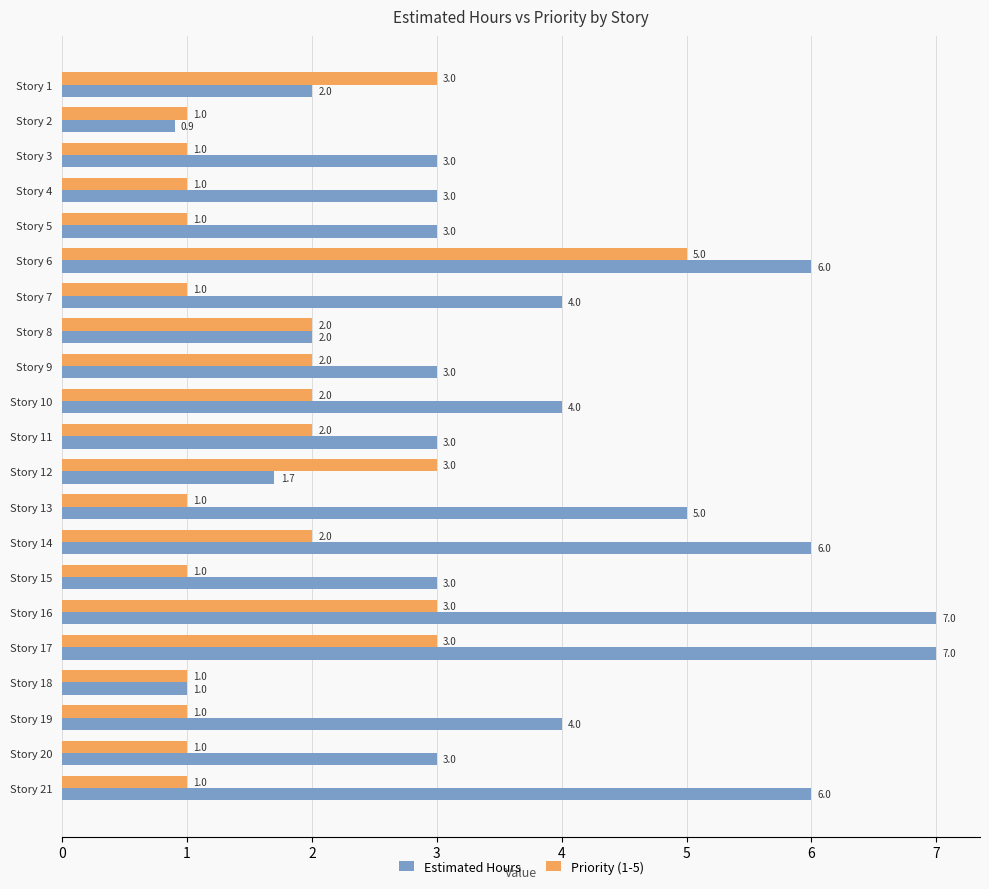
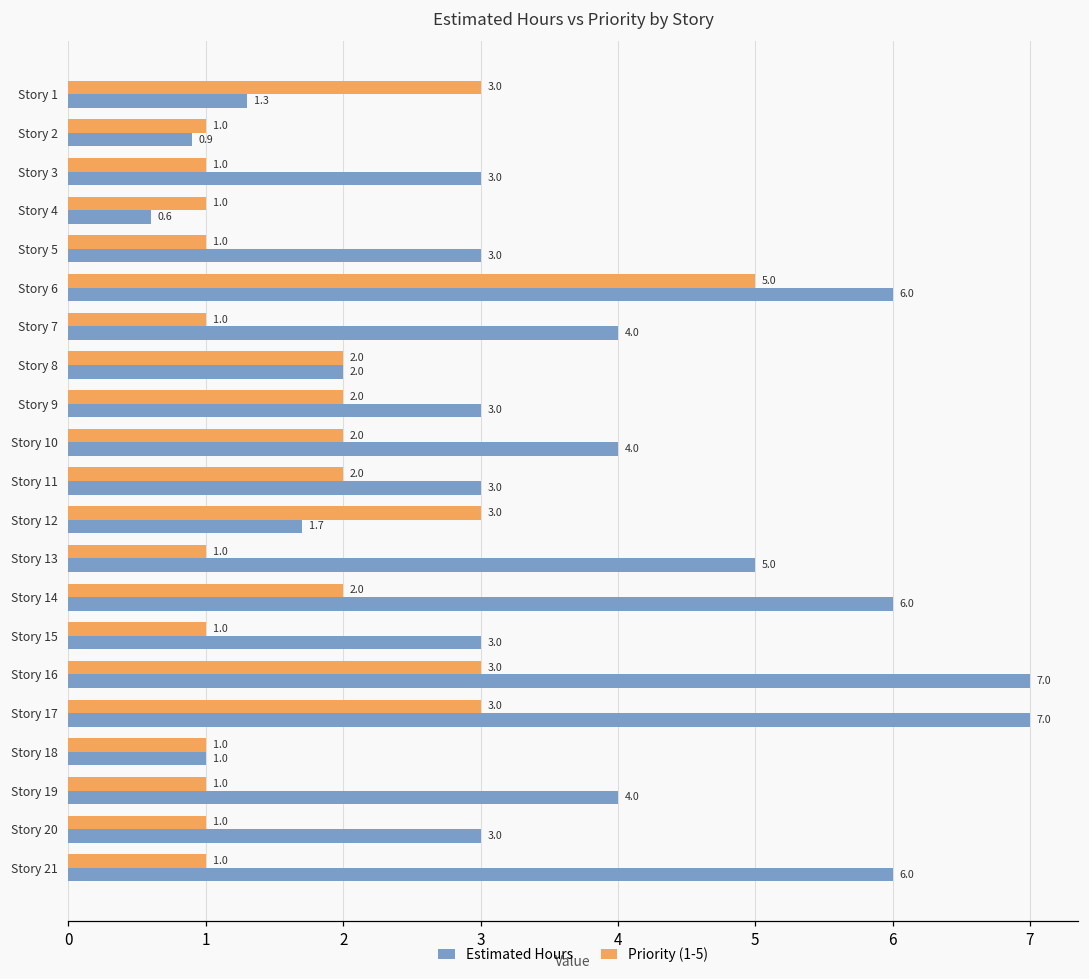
  {
    "Estimated Hours": {
-     "Story 1": 2.0,
+     "Story 1": 1.3,
      "Story 2": 0.9,
      "Story 3": 3.0,
-     "Story 4": 3.0,
+     "Story 4": 0.6,
      "Story 5": 3.0,
      "Story 6": 6.0,
      "Story 7": 4.0,
      "Story 8": 2.0,
      "Story 9": 3.0,
      "Story 10": 4.0,
      "Story 11": 3.0,
      "Story 12": 1.7,
      "Story 13": 5.0,
      "Story 14": 6.0,
      "Story 15": 3.0,
      "Story 16": 7.0,
      "Story 17": 7.0,
      "Story 18": 1.0,
      "Story 19": 4.0,
      "Story 20": 3.0,
      "Story 21": 6.0
    },
    "Priority (1-5)": {
      "Story 1": 3.0,
      "Story 2": 1.0,
      "Story 3": 1.0,
      "Story 4": 1.0,
      "Story 5": 1.0,
      "Story 6": 5.0,
      "Story 7": 1.0,
      "Story 8": 2.0,
      "Story 9": 2.0,
      "Story 10": 2.0,
      "Story 11": 2.0,
      "Story 12": 3.0,
      "Story 13": 1.0,
      "Story 14": 2.0,
      "Story 15": 1.0,
      "Story 16": 3.0,
      "Story 17": 3.0,
      "Story 18": 1.0,
      "Story 19": 1.0,
      "Story 20": 1.0,
      "Story 21": 1.0
    }
  }
